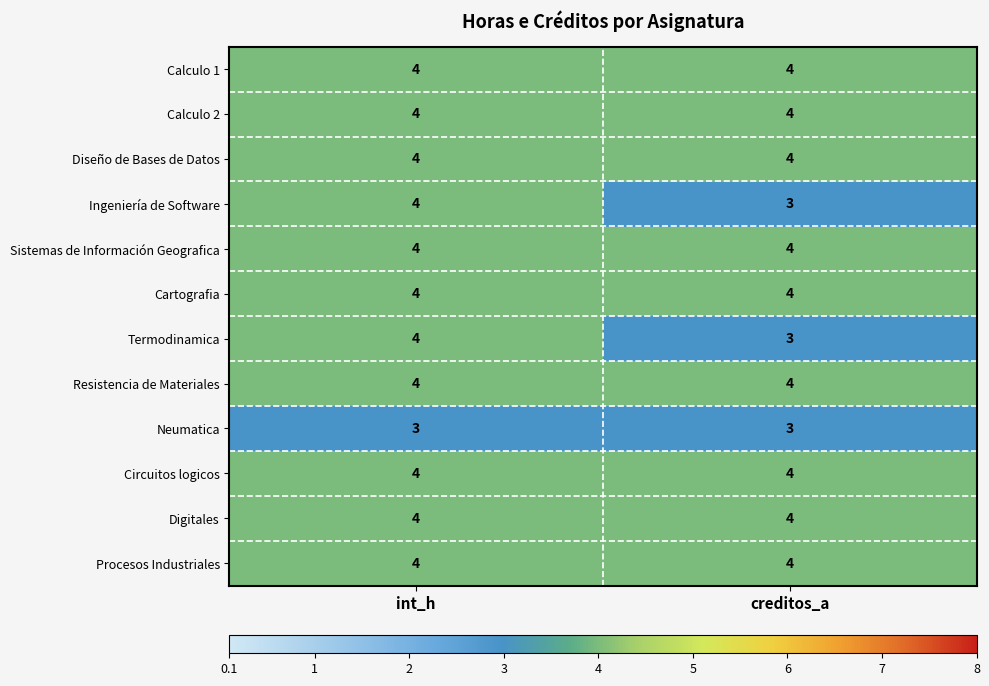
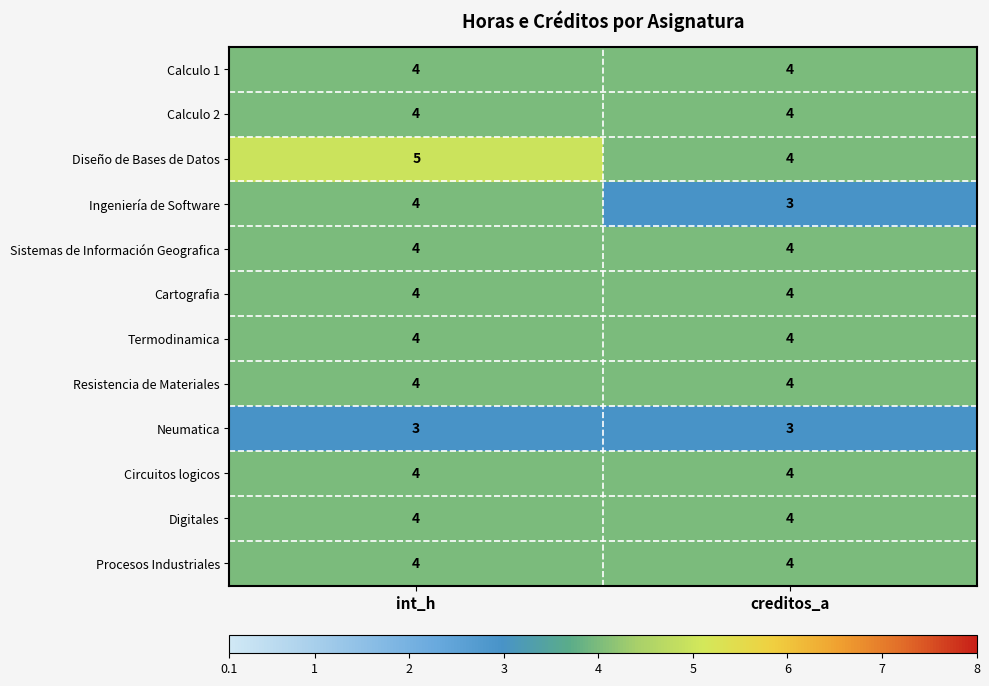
  {
    "Calculo 1": {
      "int_h": 4,
      "creditos_a": 4
    },
    "Calculo 2": {
      "int_h": 4,
      "creditos_a": 4
    },
    "Diseño de Bases de Datos": {
-     "int_h": 4,
+     "int_h": 5,
      "creditos_a": 4
    },
    "Ingeniería de Software": {
      "int_h": 4,
      "creditos_a": 3
    },
    "Sistemas de Información Geografica": {
      "int_h": 4,
      "creditos_a": 4
    },
    "Cartografia": {
      "int_h": 4,
      "creditos_a": 4
    },
    "Termodinamica": {
      "int_h": 4,
-     "creditos_a": 3
+     "creditos_a": 4
    },
    "Resistencia de Materiales": {
      "int_h": 4,
      "creditos_a": 4
    },
    "Neumatica": {
      "int_h": 3,
      "creditos_a": 3
    },
    "Circuitos logicos": {
      "int_h": 4,
      "creditos_a": 4
    },
    "Digitales": {
      "int_h": 4,
      "creditos_a": 4
    },
    "Procesos Industriales": {
      "int_h": 4,
      "creditos_a": 4
    }
  }
